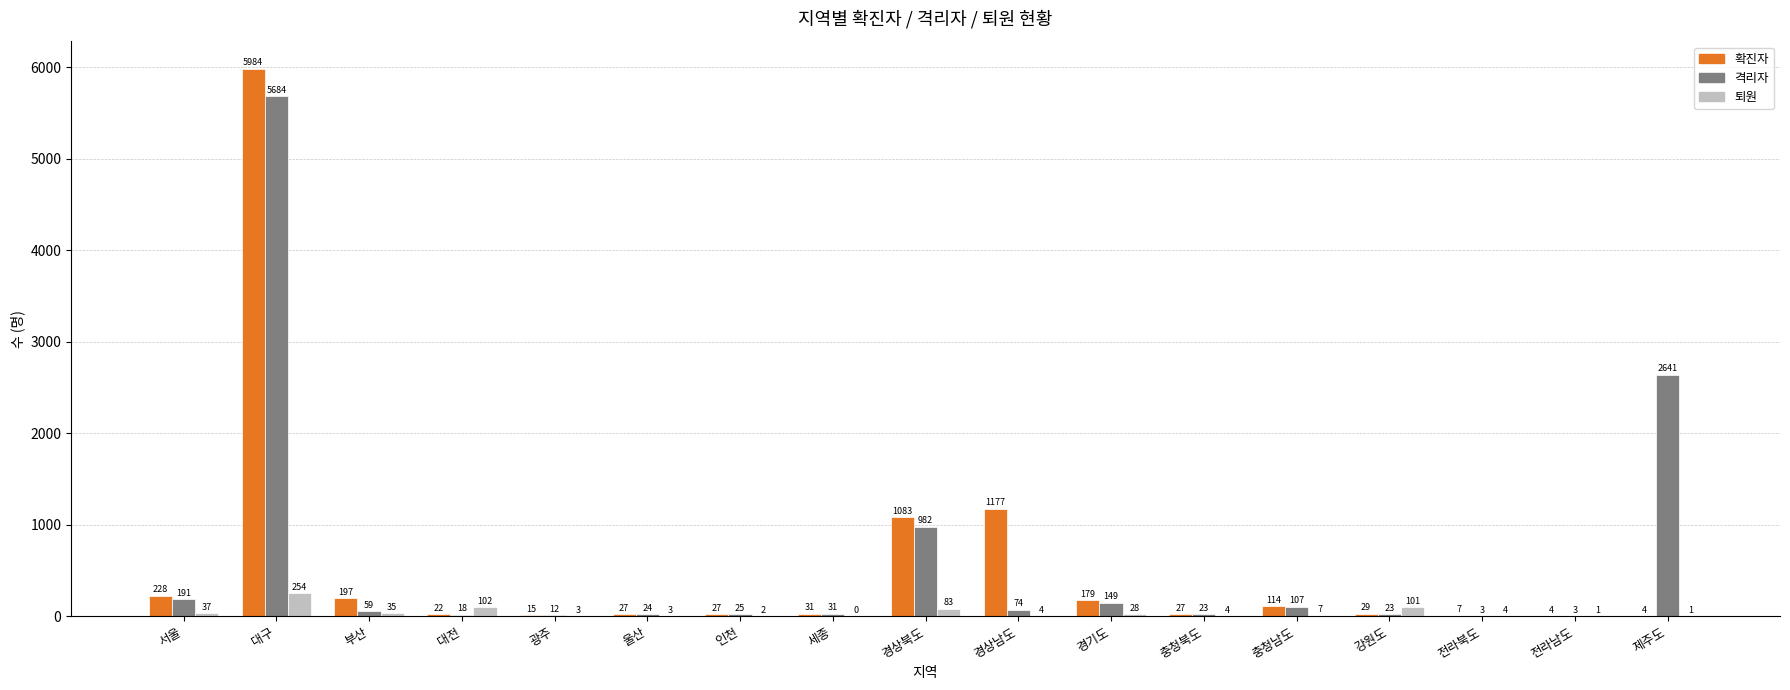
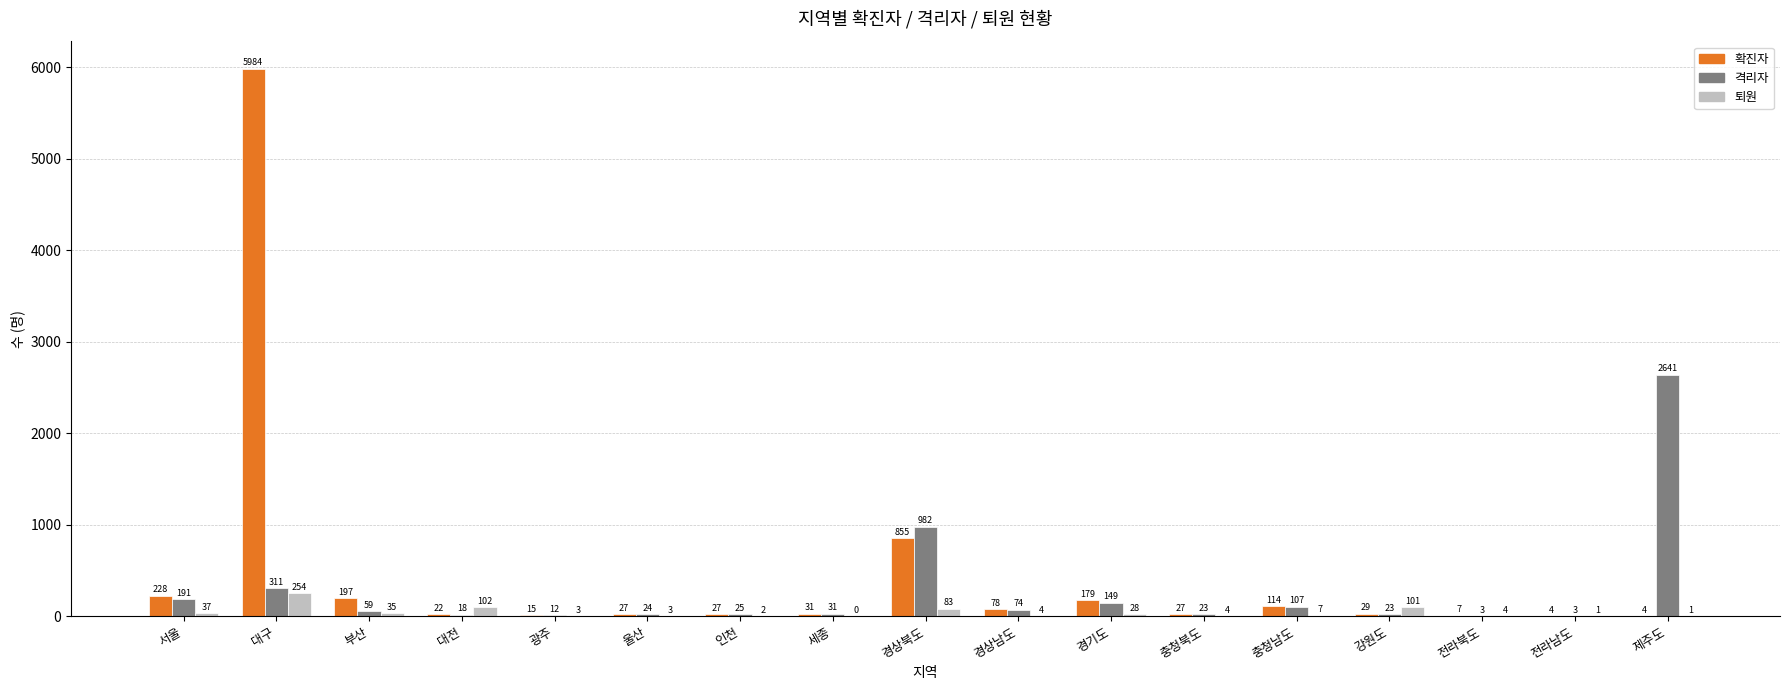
  {
    "확진자": {
      "서울": 228,
      "대구": 5984,
      "부산": 197,
      "대전": 22,
      "광주": 15,
      "울산": 27,
      "인천": 27,
      "세종": 31,
-     "경상북도": 1083,
-     "경상남도": 1177,
+     "경상북도": 855,
+     "경상남도": 78,
      "경기도": 179,
      "충청북도": 27,
      "충청남도": 114,
      "강원도": 29,
      "전라북도": 7,
      "전라남도": 4,
      "제주도": 4
    },
    "격리자": {
      "서울": 191,
-     "대구": 5684,
+     "대구": 311,
      "부산": 59,
      "대전": 18,
      "광주": 12,
      "울산": 24,
      "인천": 25,
      "세종": 31,
      "경상북도": 982,
      "경상남도": 74,
      "경기도": 149,
      "충청북도": 23,
      "충청남도": 107,
      "강원도": 23,
      "전라북도": 3,
      "전라남도": 3,
      "제주도": 2641
    },
    "퇴원": {
      "서울": 37,
      "대구": 254,
      "부산": 35,
      "대전": 102,
      "광주": 3,
      "울산": 3,
      "인천": 2,
      "세종": 0,
      "경상북도": 83,
      "경상남도": 4,
      "경기도": 28,
      "충청북도": 4,
      "충청남도": 7,
      "강원도": 101,
      "전라북도": 4,
      "전라남도": 1,
      "제주도": 1
    }
  }
